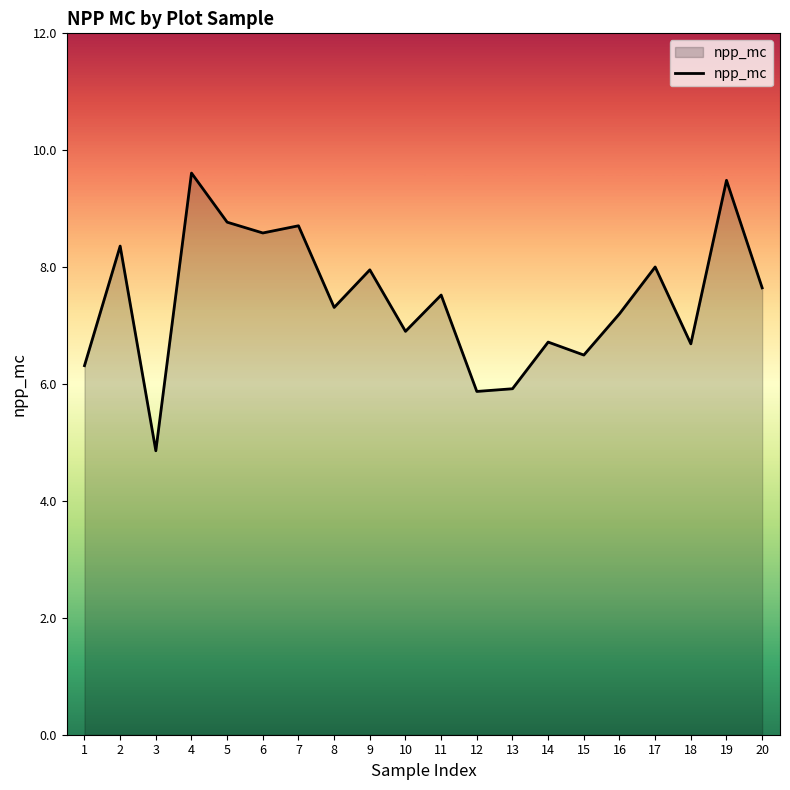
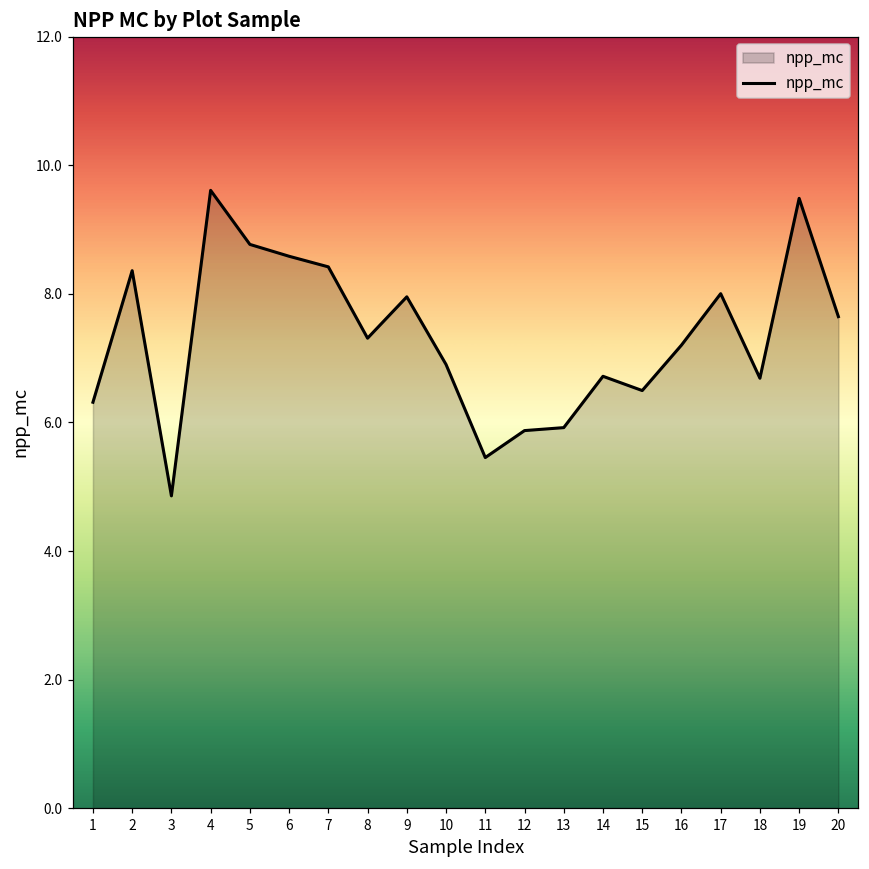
  {
    "1": 6.3,
    "2": 8.4,
    "3": 4.9,
    "4": 9.6,
    "5": 8.8,
    "6": 8.6,
-   "7": 8.7,
+   "7": 8.4,
    "8": 7.3,
    "9": 8.0,
    "10": 6.9,
-   "11": 7.5,
+   "11": 5.5,
    "12": 5.9,
    "13": 5.9,
    "14": 6.7,
    "15": 6.5,
    "16": 7.2,
    "17": 8.0,
    "18": 6.7,
    "19": 9.5,
    "20": 7.6
  }
